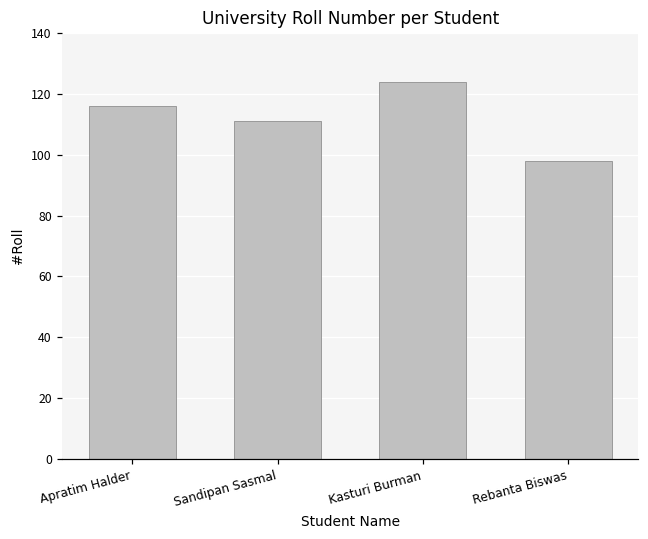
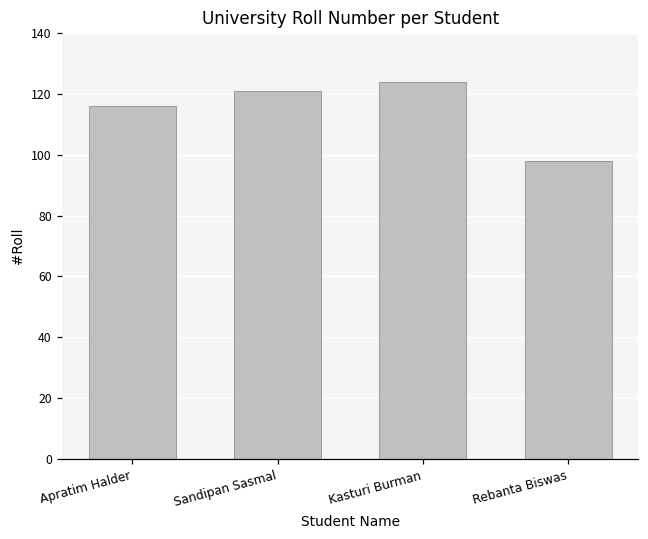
  {
    "Apratim Halder": 116,
-   "Sandipan Sasmal": 111,
+   "Sandipan Sasmal": 121,
    "Kasturi Burman": 124,
    "Rebanta Biswas": 98
  }
